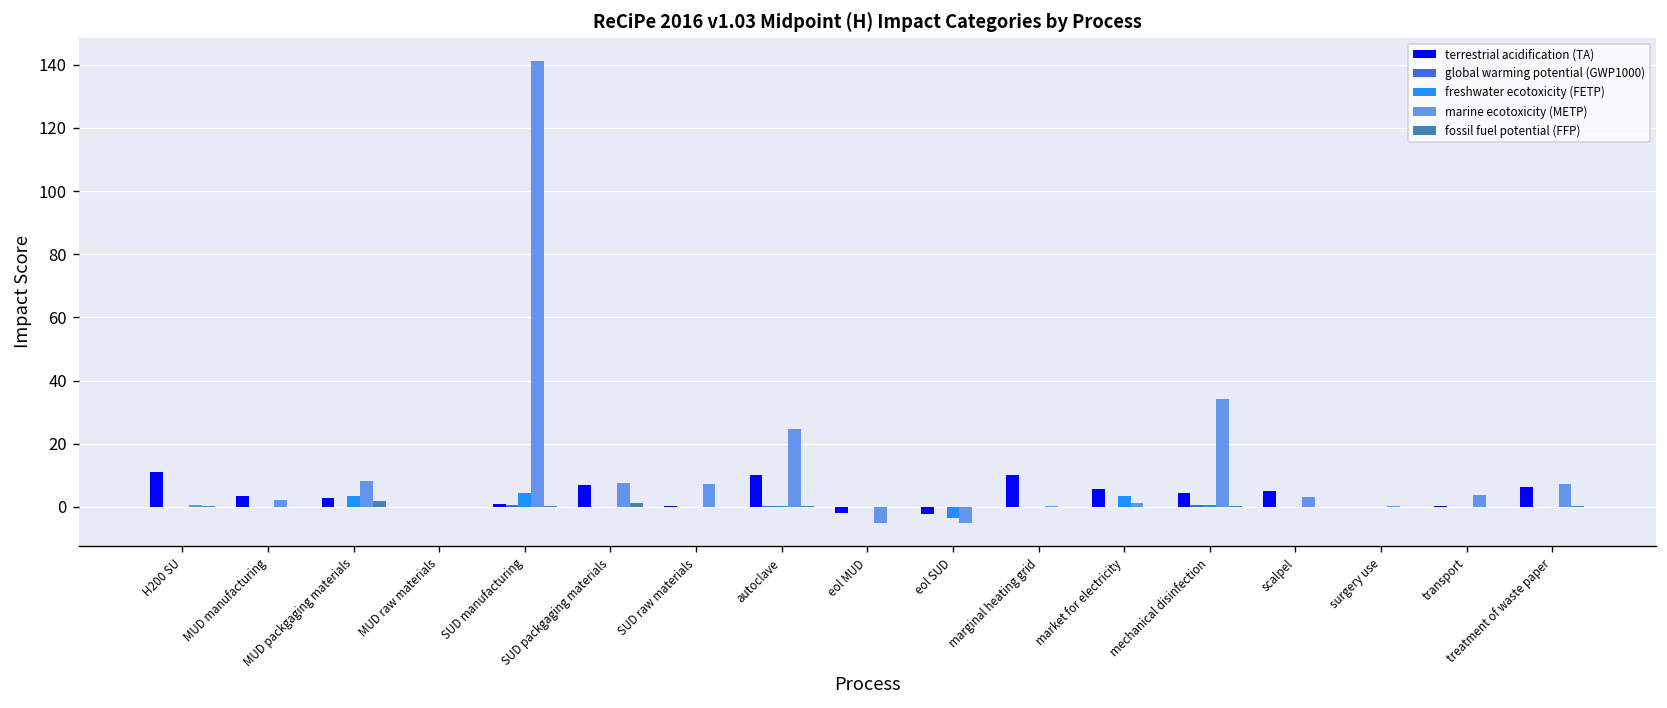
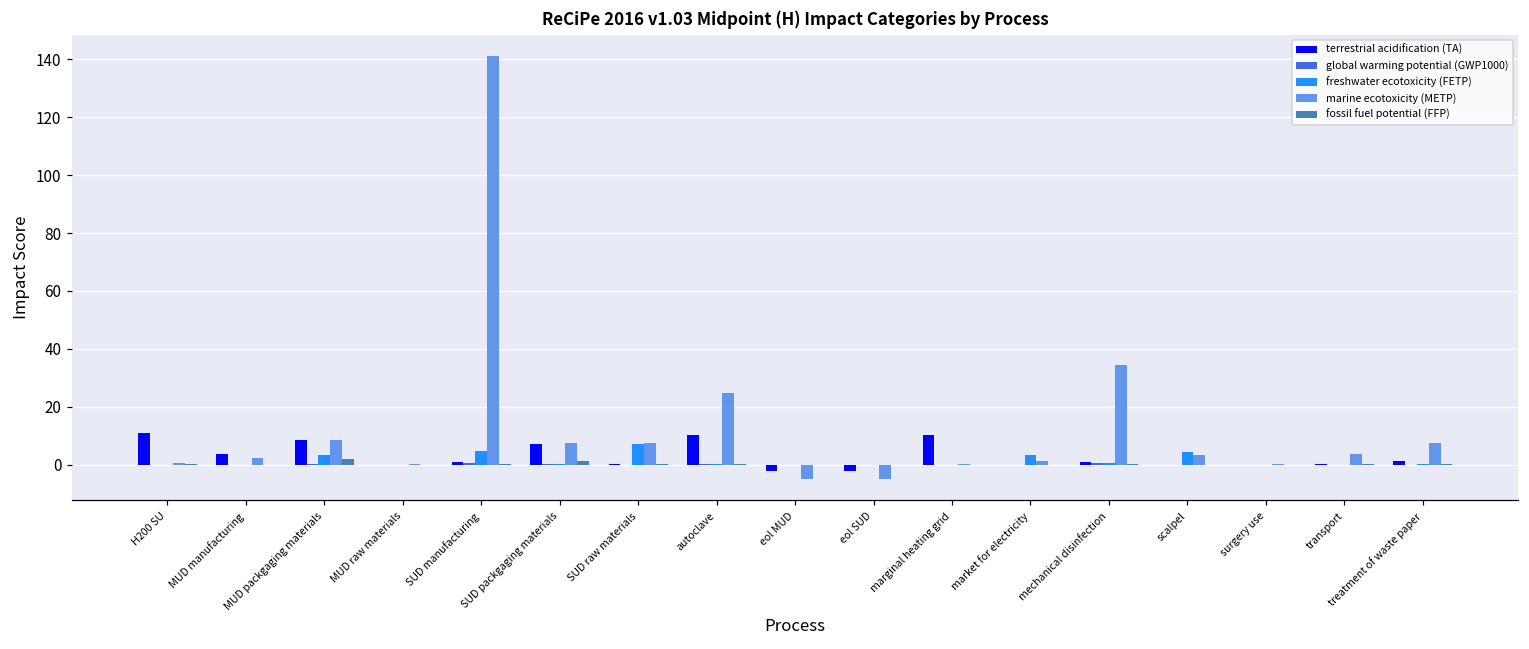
  {
    "terrestrial acidification (TA)": {
      "H200 SU": 11,
      "MUD manufacturing": 4,
-     "MUD packgaging materials": 3,
+     "MUD packgaging materials": 9,
      "SUD packgaging materials": 7,
      "autoclave": 10,
      "eol MUD": -2,
      "eol SUD": -2,
      "marginal heating grid": 10,
-     "market for electricity": 6,
-     "mechanical disinfection": 4,
-     "scalpel": 5,
-     "treatment of waste paper": 6
+     "market for electricity": 0,
+     "mechanical disinfection": 1,
+     "scalpel": 0,
+     "treatment of waste paper": 1
    },
    "freshwater ecotoxicity (FETP)": {
      "MUD packgaging materials": 3,
      "SUD manufacturing": 5,
-     "SUD raw materials": 0,
-     "eol SUD": -4,
+     "SUD raw materials": 7,
+     "eol SUD": 0,
      "market for electricity": 3,
-     "scalpel": 0
+     "scalpel": 4
    }
  }
